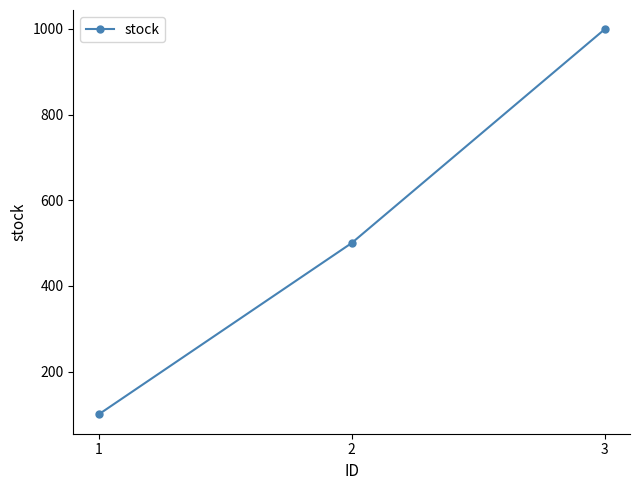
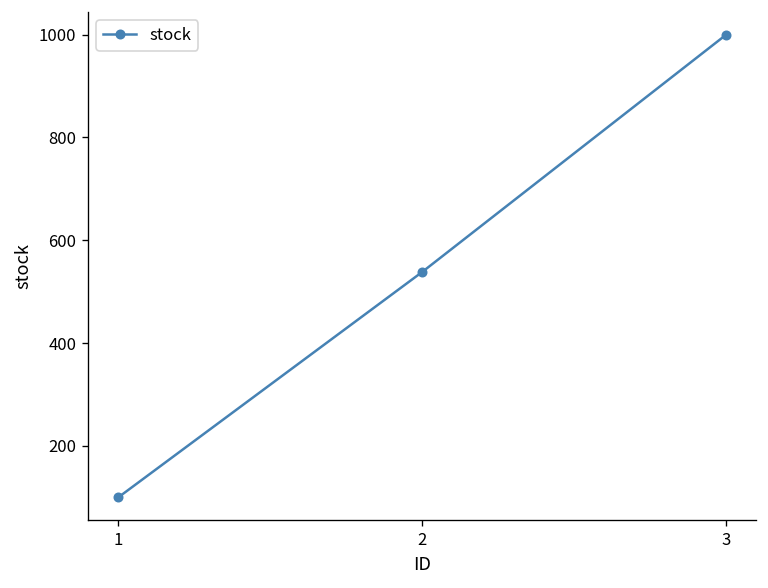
  {
    "1": 100,
-   "2": 500,
+   "2": 540,
    "3": 1000
  }
